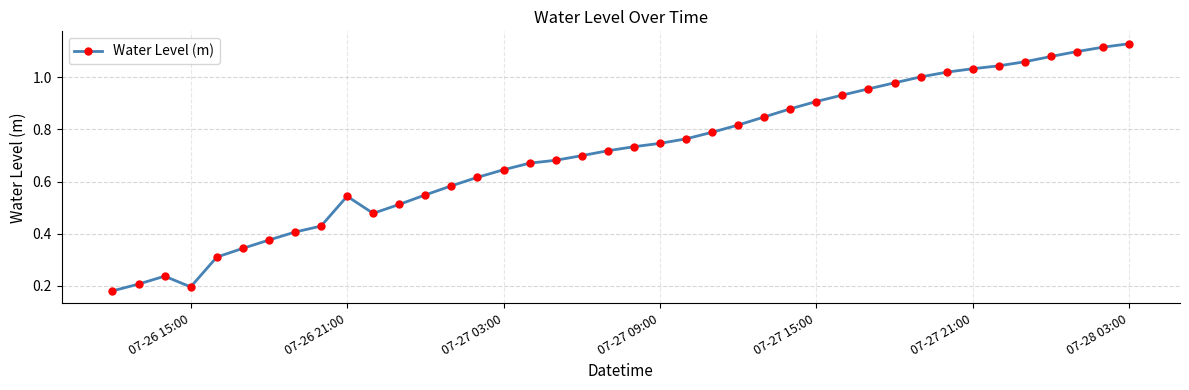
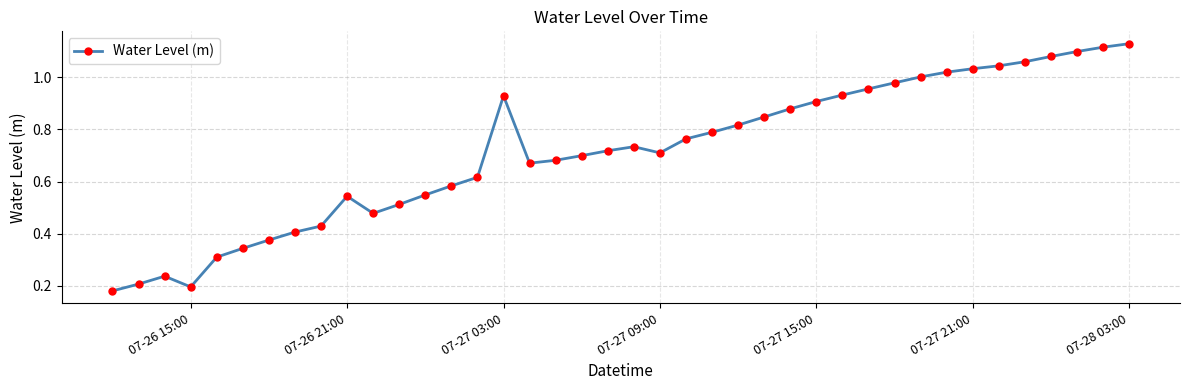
  {
    "07-26 15:00": 0.20,
    "07-26 21:00": 0.54,
-   "07-27 03:00": 0.65,
-   "07-27 09:00": 0.75,
+   "07-27 03:00": 0.93,
+   "07-27 09:00": 0.71,
    "07-27 15:00": 0.91,
    "07-27 21:00": 1.03,
    "07-28 03:00": 1.13
  }
